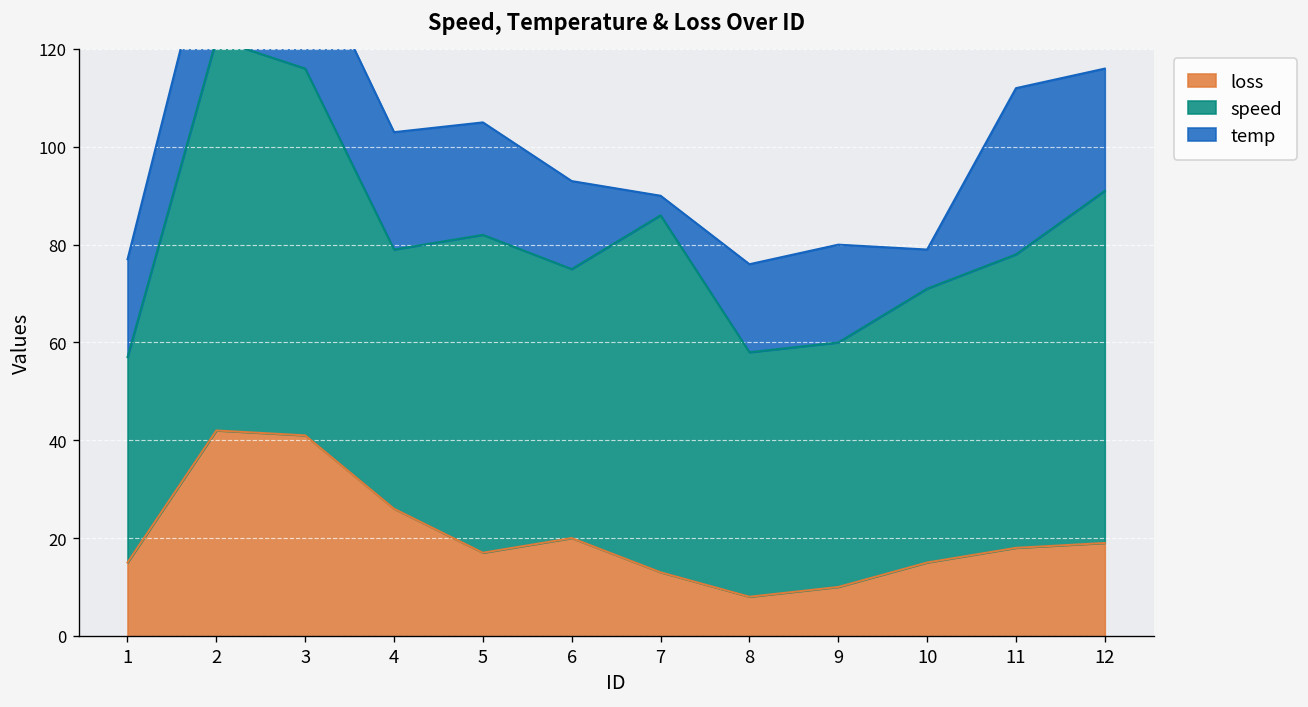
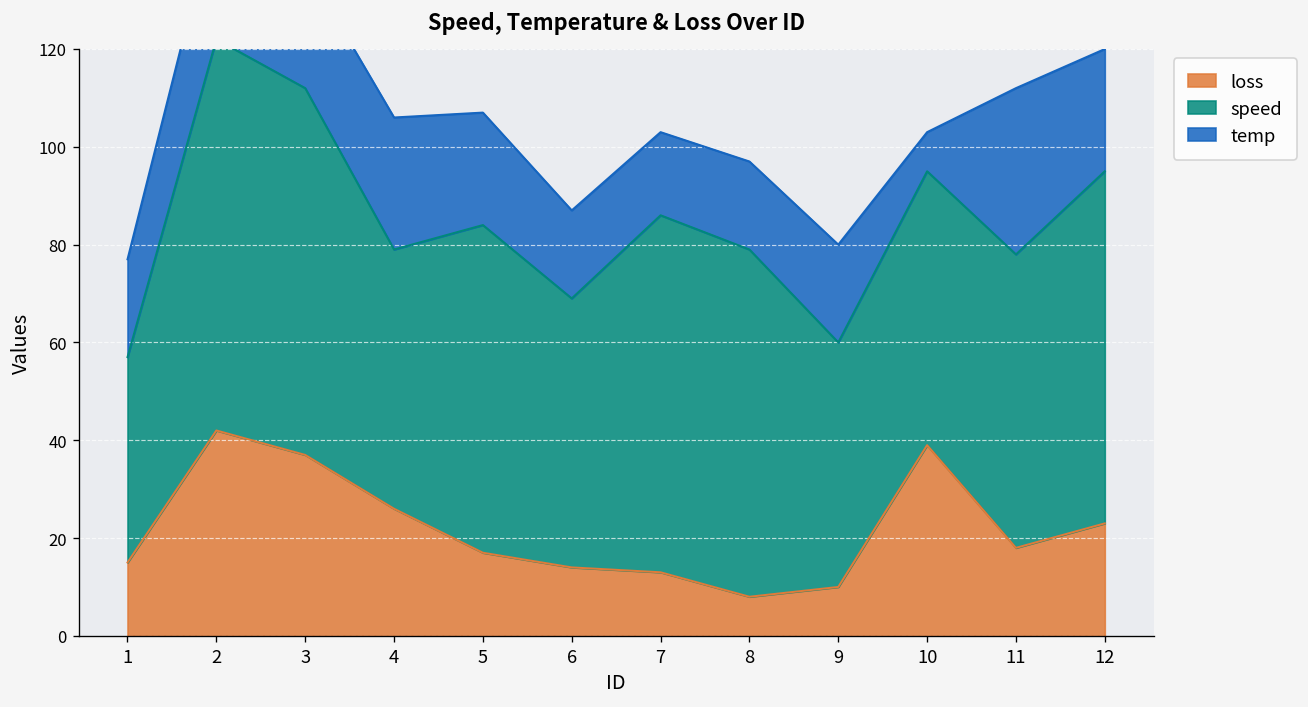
  {
    "loss": {
      "1": 15,
      "2": 42,
-     "3": 41,
+     "3": 37,
      "4": 26,
      "5": 17,
-     "6": 20,
+     "6": 14,
      "7": 13,
      "8": 8,
      "9": 10,
-     "10": 15,
+     "10": 39,
      "11": 18,
-     "12": 19
+     "12": 23
    },
    "speed": {
      "1": 42,
      "3": 75,
      "4": 53,
-     "5": 65,
+     "5": 67,
      "6": 55,
      "7": 73,
-     "8": 50,
+     "8": 71,
      "9": 50,
      "10": 56,
      "11": 60,
      "12": 72
    },
    "temp": {
      "1": 20,
-     "4": 24,
+     "4": 27,
      "5": 23,
      "6": 18,
-     "7": 4,
+     "7": 17,
      "8": 18,
      "9": 20,
      "10": 8,
      "11": 34,
      "12": 25
    }
  }
